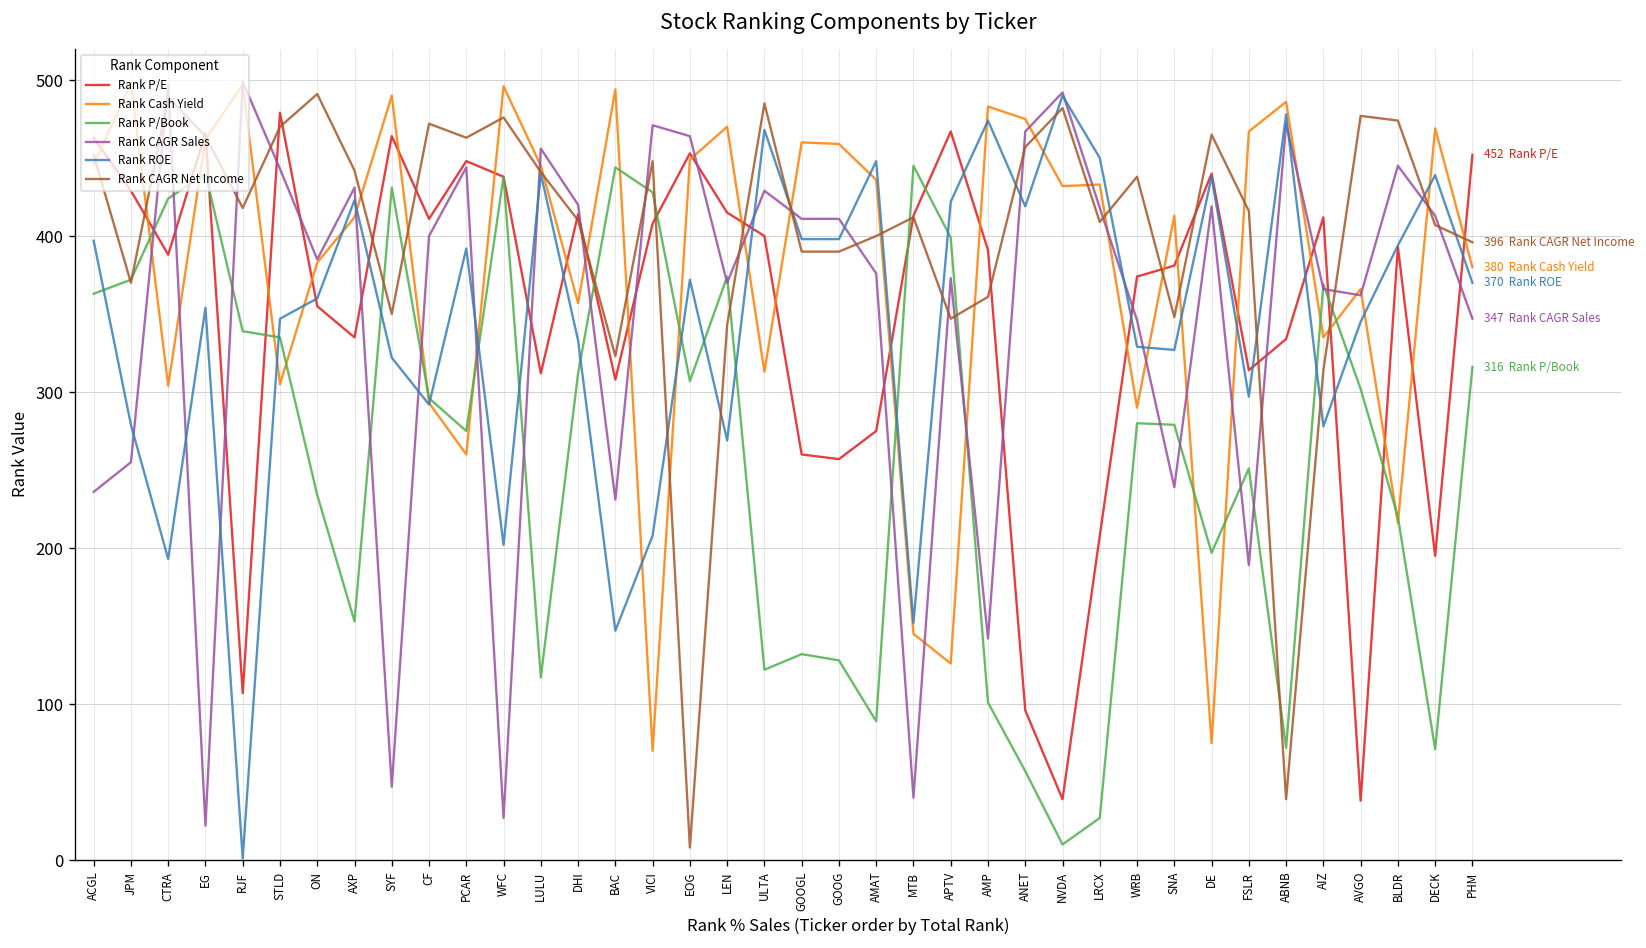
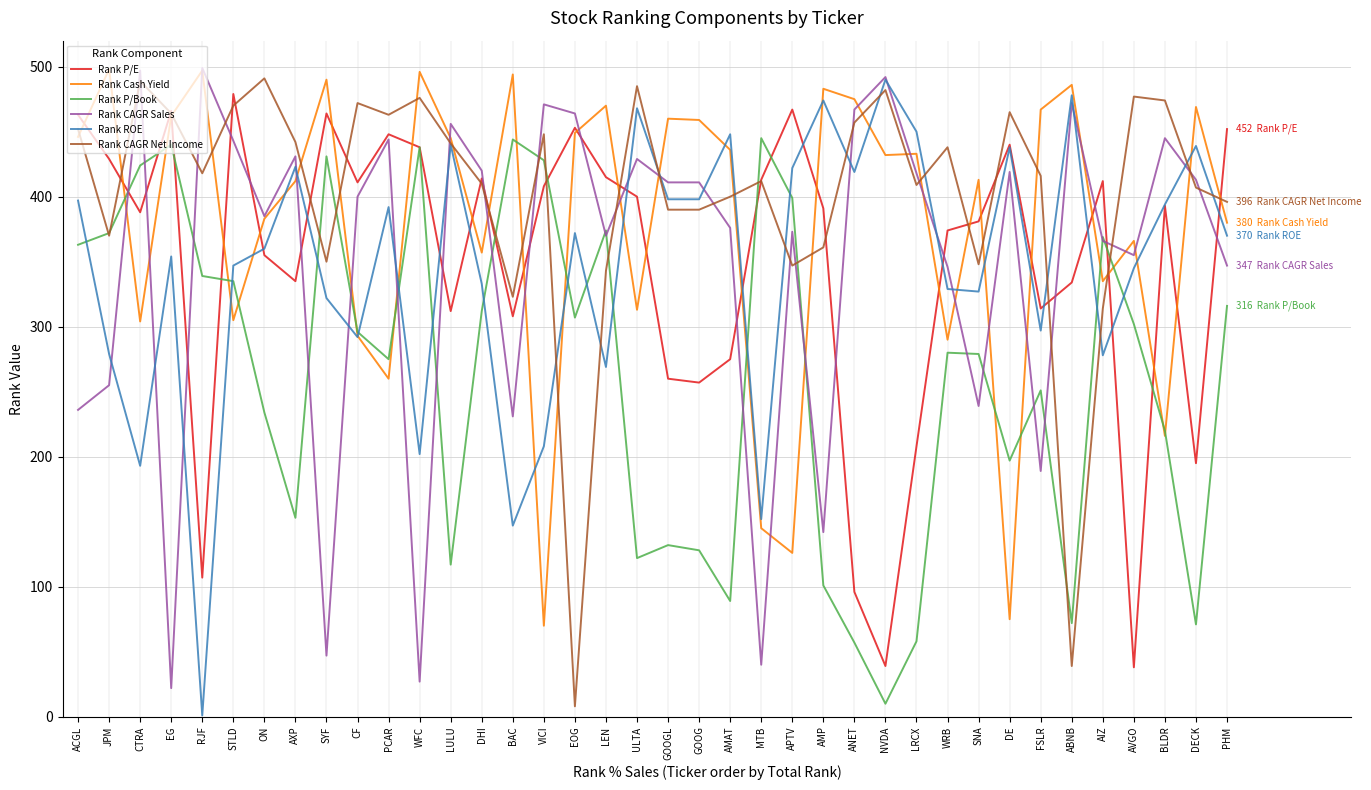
  {
    "Rank P/E": {
      "PHM": 452
    },
    "Rank Cash Yield": {
      "PHM": 380
    },
    "Rank P/Book": {
      "ACGL": 363,
      "JPM": 372,
      "CTRA": 424,
      "RJF": 339,
      "STLD": 335,
      "ON": 234,
      "AXP": 153,
      "SYF": 431,
      "CF": 296,
      "PCAR": 275,
      "LULU": 117,
      "DHI": 312,
      "BAC": 444,
      "VICI": 428,
      "EOG": 307,
      "LEN": 374,
      "ULTA": 122,
      "GOOGL": 132,
      "GOOG": 128,
      "AMAT": 89,
      "MTB": 445,
      "APTV": 399,
      "AMP": 101,
      "ANET": 57,
      "NVDA": 10,
-     "LRCX": 27,
+     "LRCX": 58,
      "WRB": 280,
      "SNA": 279,
      "DE": 197,
      "FSLR": 251,
      "ABNB": 72,
      "AIZ": 369,
      "AVGO": 302,
      "BLDR": 220,
      "DECK": 71
    },
    "Rank CAGR Sales": {
      "ACGL": 236,
      "JPM": 255,
      "EG": 22,
      "STLD": 443,
      "ON": 385,
      "AXP": 431,
      "SYF": 47,
      "CF": 400,
      "PCAR": 444,
      "WFC": 27,
      "LULU": 456,
      "DHI": 420,
      "BAC": 231,
      "VICI": 471,
      "EOG": 464,
      "LEN": 370,
      "ULTA": 429,
      "GOOGL": 411,
      "GOOG": 411,
      "AMAT": 376,
      "MTB": 40,
      "APTV": 373,
      "AMP": 142,
      "ANET": 467,
      "NVDA": 492,
      "LRCX": 418,
      "WRB": 346,
      "SNA": 239,
      "DE": 419,
      "FSLR": 189,
      "ABNB": 472,
      "AIZ": 366,
-     "AVGO": 362,
+     "AVGO": 355,
      "BLDR": 445,
      "DECK": 413
    },
    "Rank ROE": {
      "PHM": 370
    },
    "Rank CAGR Net Income": {
      "PHM": 396
    }
  }
